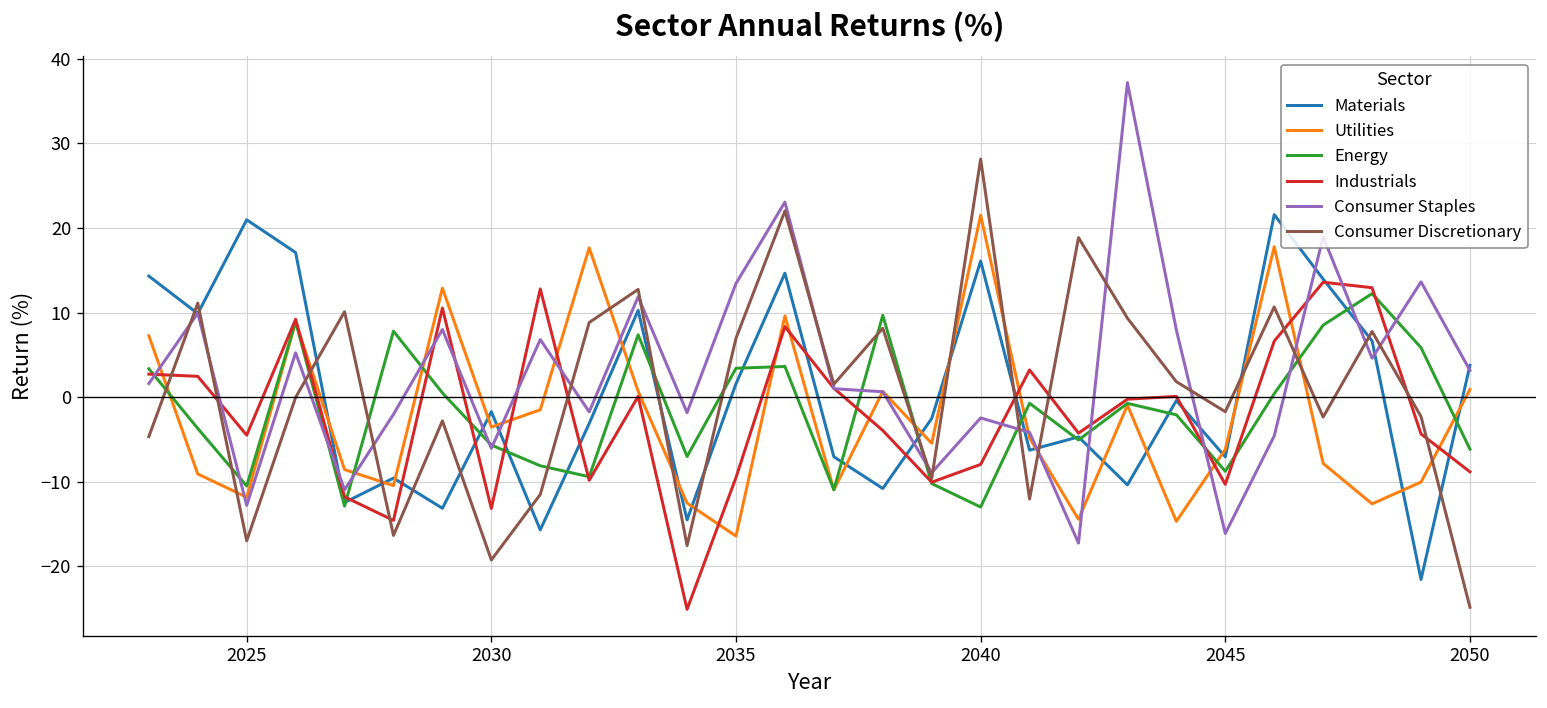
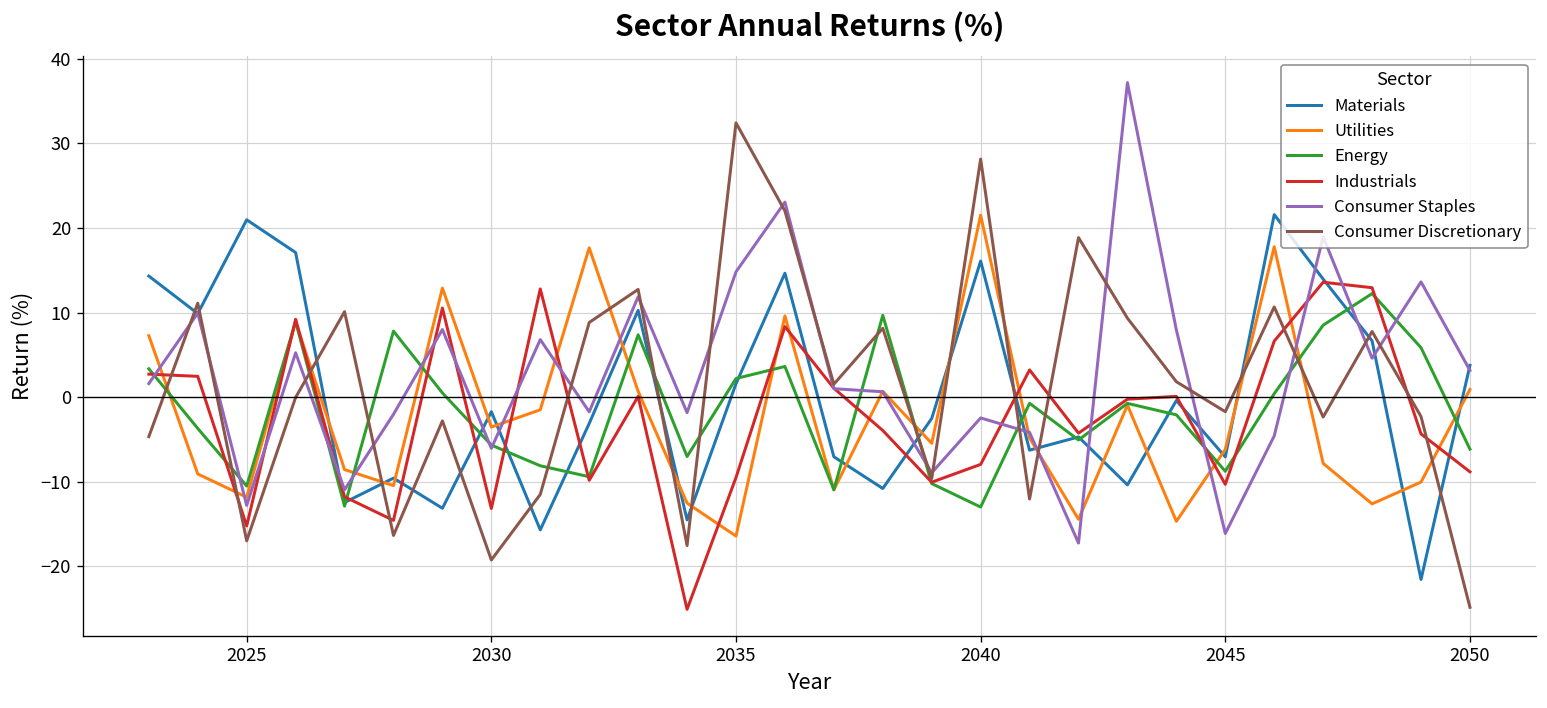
  {
    "Materials": {
      "2025": 21,
      "2030": -2,
      "2035": 2,
      "2040": 16,
      "2045": -7,
      "2050": 4
    },
    "Utilities": {
      "2025": -12,
      "2030": -4,
      "2035": -16,
      "2040": 22,
      "2045": -6,
      "2050": 1
    },
    "Energy": {
      "2025": -11,
      "2030": -6,
-     "2035": 3,
+     "2035": 2,
      "2040": -13,
      "2045": -9,
      "2050": -6
    },
    "Industrials": {
-     "2025": -4,
+     "2025": -15,
      "2030": -13,
      "2035": -10,
      "2040": -8,
      "2045": -10,
      "2050": -9
    },
    "Consumer Staples": {
      "2025": -13,
      "2030": -6,
-     "2035": 13,
+     "2035": 15,
      "2040": -2,
      "2045": -16,
      "2050": 3
    },
    "Consumer Discretionary": {
      "2025": -17,
      "2030": -19,
-     "2035": 7,
+     "2035": 32,
      "2040": 28,
      "2045": -2,
      "2050": -25
    }
  }
